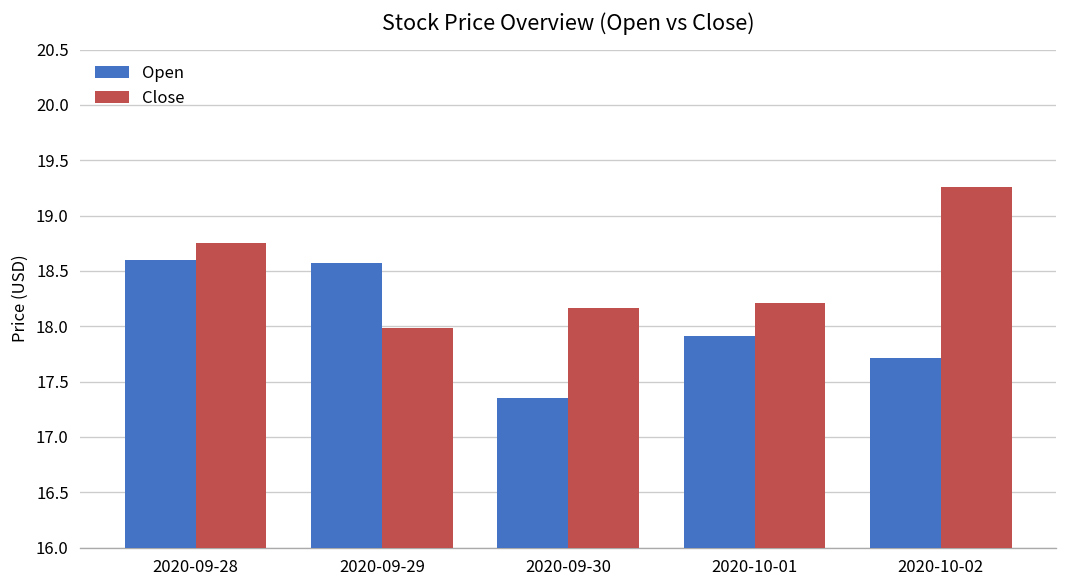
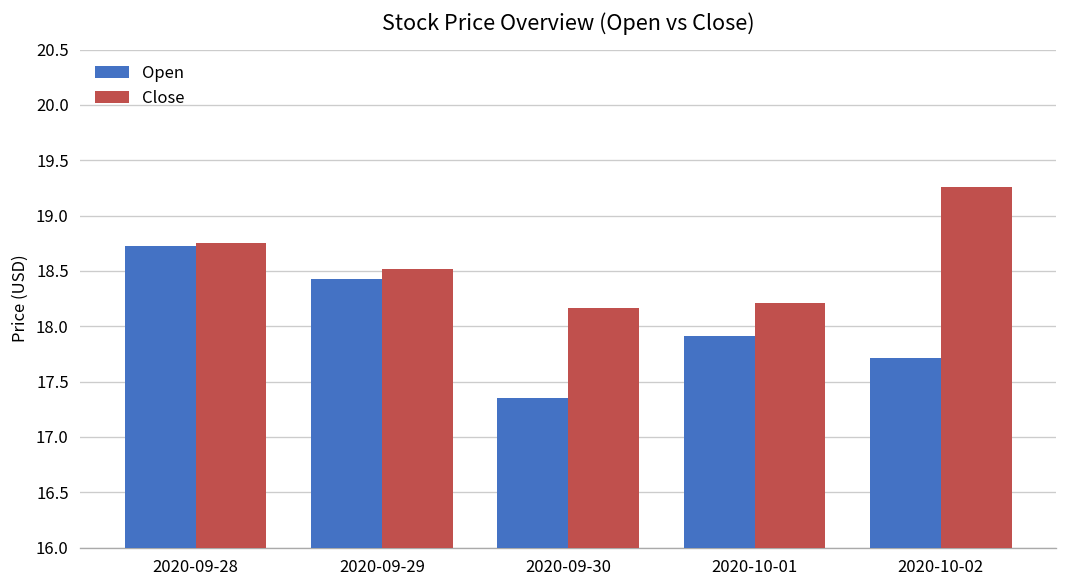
  {
    "Open": {
-     "2020-09-28": 18.6,
-     "2020-09-29": 18.6,
+     "2020-09-28": 18.7,
+     "2020-09-29": 18.4,
      "2020-09-30": 17.4,
      "2020-10-01": 17.9,
      "2020-10-02": 17.7
    },
    "Close": {
      "2020-09-28": 18.8,
-     "2020-09-29": 18.0,
+     "2020-09-29": 18.5,
      "2020-09-30": 18.2,
      "2020-10-01": 18.2,
      "2020-10-02": 19.3
    }
  }
